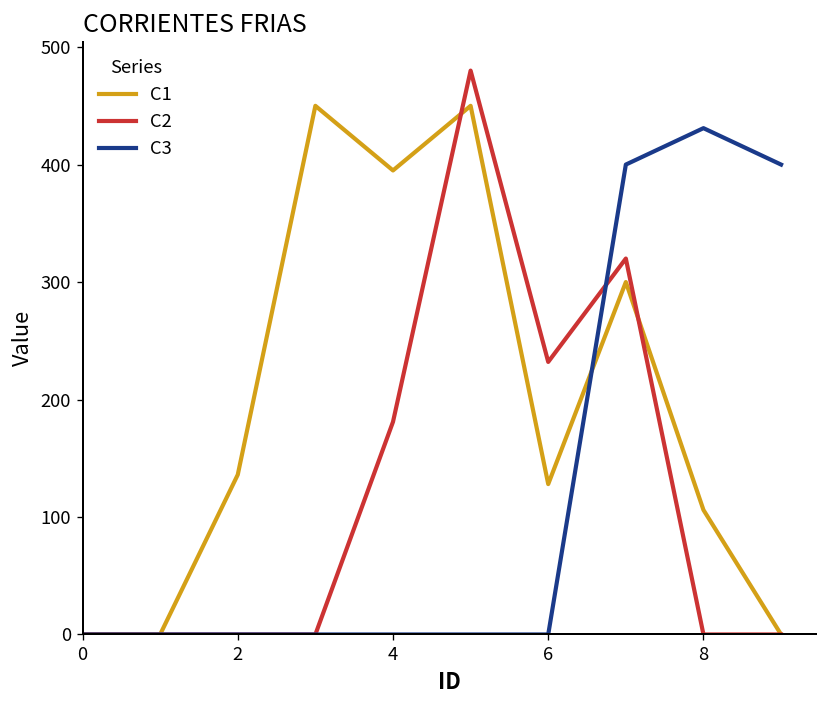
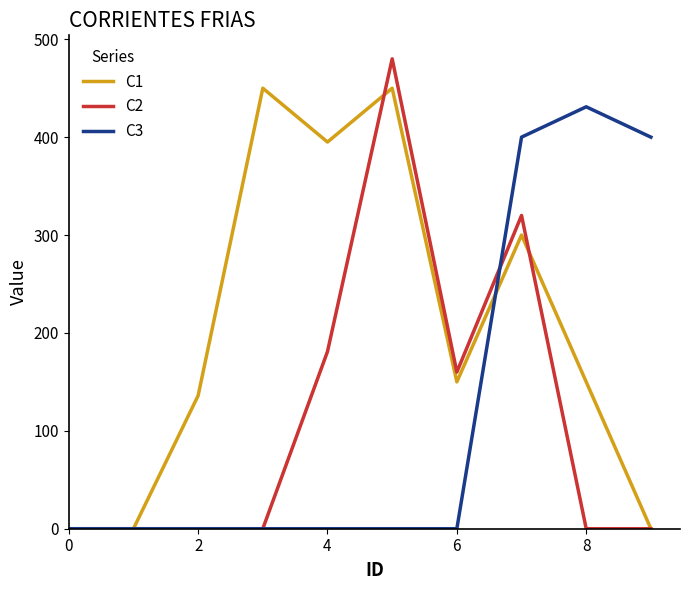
  {
    "C1": {
      "2": 140,
      "4": 400,
-     "6": 130,
-     "8": 110
+     "6": 150,
+     "8": 150
    },
    "C2": {
      "4": 180,
-     "6": 230,
+     "6": 160,
      "8": 0
    },
    "C3": {
      "4": 0,
      "6": 0,
      "8": 430
    }
  }
